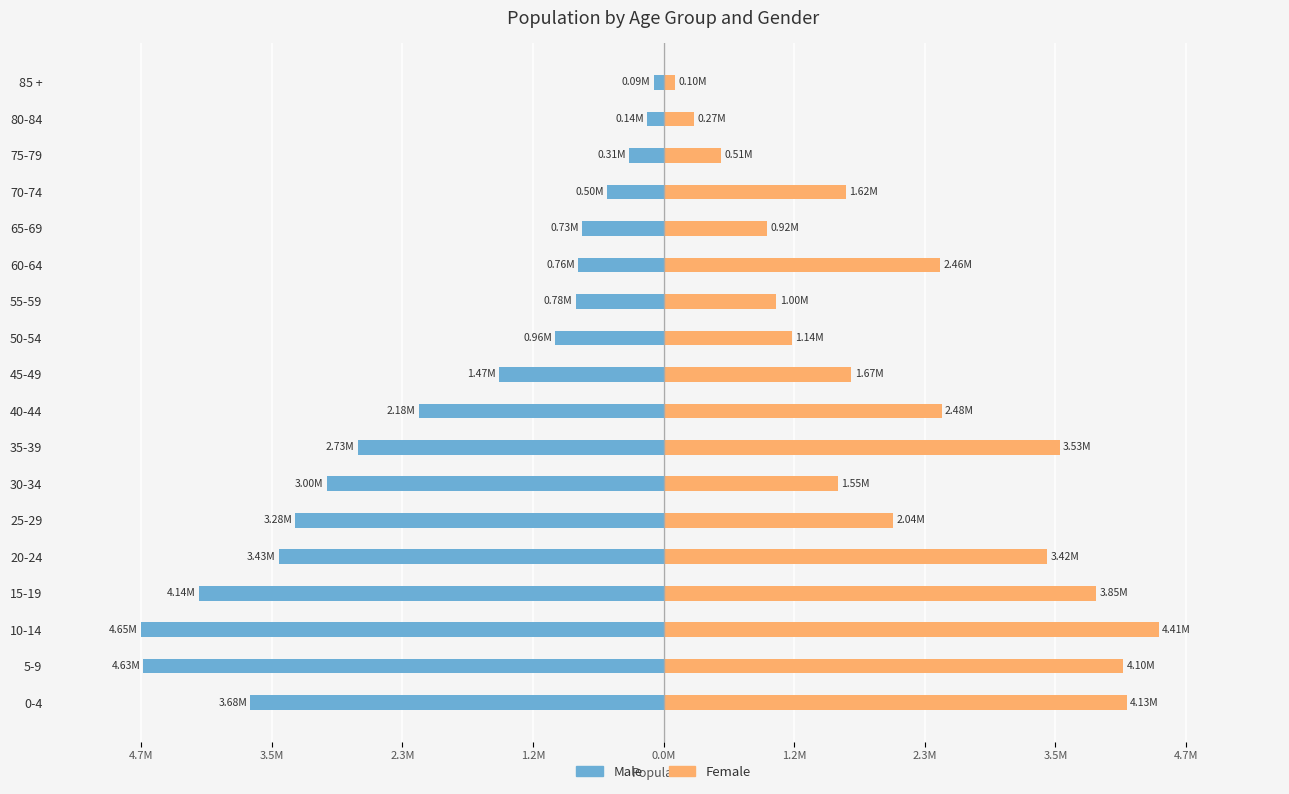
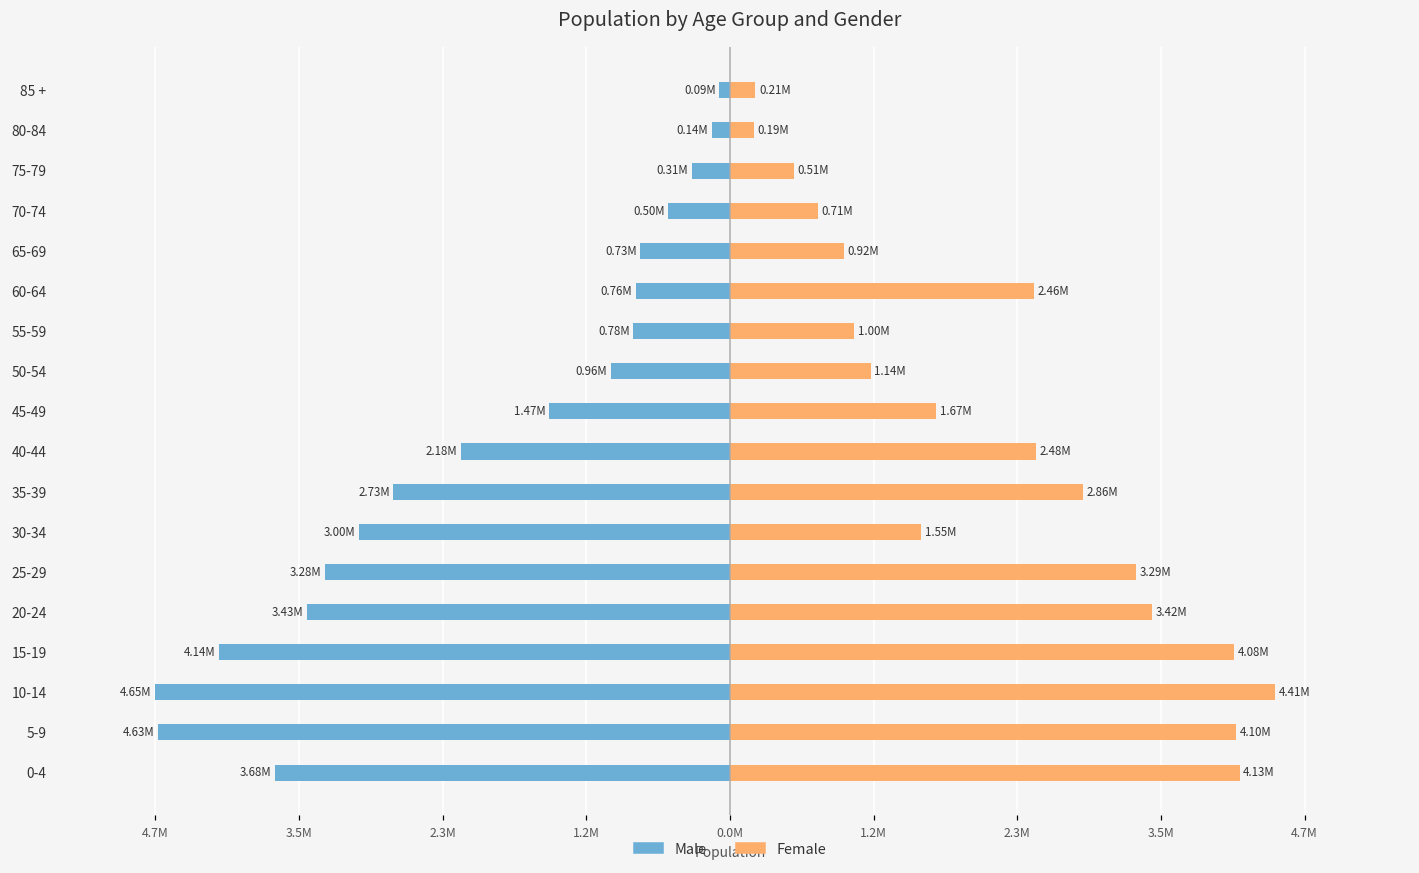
  {
    "Female": {
-     "85 +": "0.10M",
-     "80-84": "0.27M",
+     "85 +": "0.21M",
+     "80-84": "0.19M",
      "75-79": "0.51M",
-     "70-74": "1.62M",
+     "70-74": "0.71M",
      "65-69": "0.92M",
      "60-64": "2.46M",
      "55-59": "1.00M",
      "50-54": "1.14M",
      "45-49": "1.67M",
      "40-44": "2.48M",
-     "35-39": "3.53M",
+     "35-39": "2.86M",
      "30-34": "1.55M",
-     "25-29": "2.04M",
+     "25-29": "3.29M",
      "20-24": "3.42M",
-     "15-19": "3.85M",
+     "15-19": "4.08M",
      "10-14": "4.41M",
      "5-9": "4.10M",
      "0-4": "4.13M"
    }
  }
